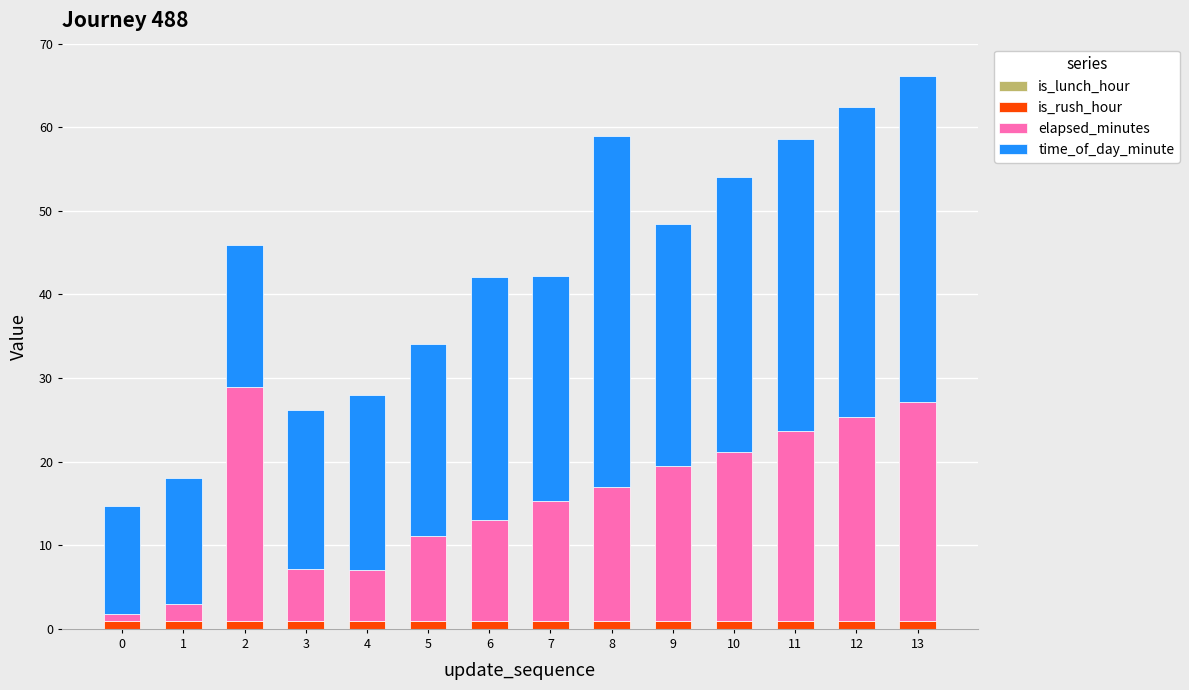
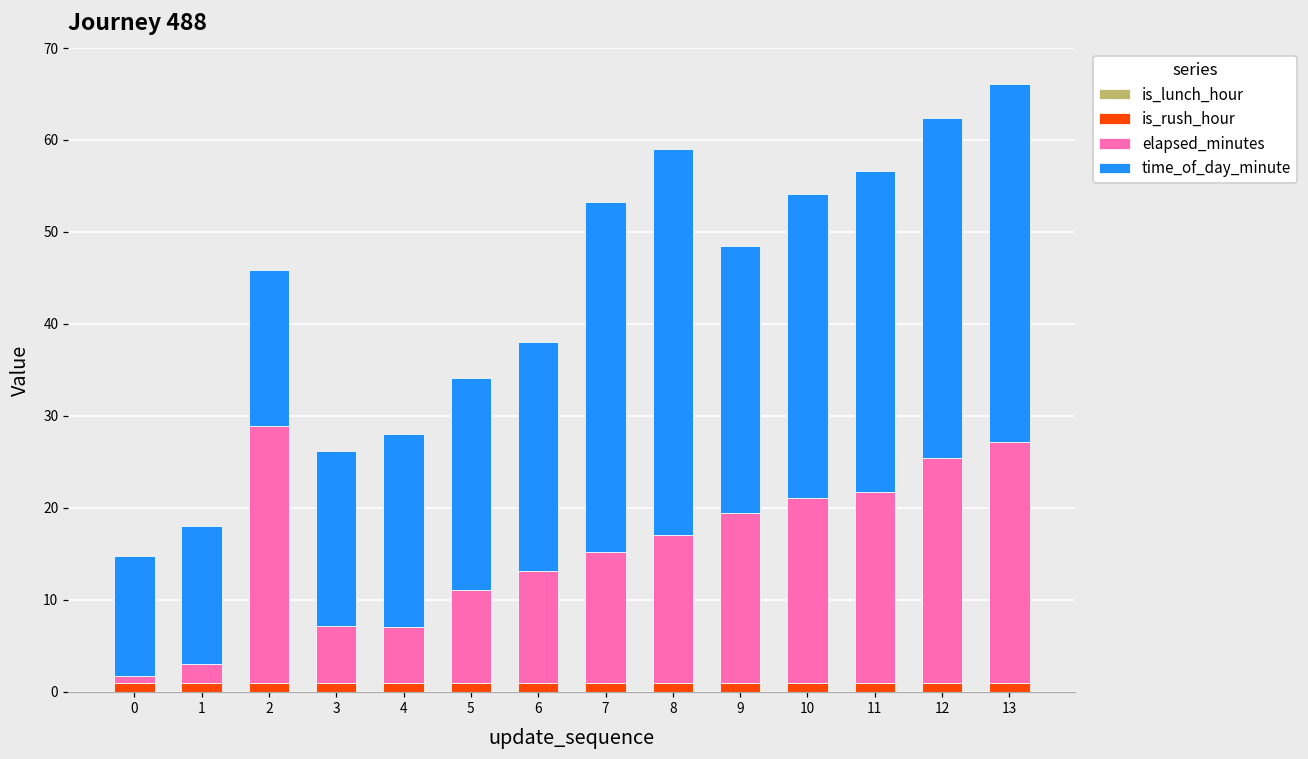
  {
    "is_lunch_hour": {
      "0": 0,
      "1": 0,
      "2": 0,
      "3": 0,
      "4": 0,
      "5": 0,
      "6": 0,
      "7": 0,
      "8": 0,
      "9": 0,
      "10": 0,
      "11": 0,
      "12": 0,
      "13": 0
    },
    "is_rush_hour": {
      "0": 1,
      "1": 1,
      "2": 1,
      "3": 1,
      "4": 1,
      "5": 1,
      "6": 1,
      "7": 1,
      "8": 1,
      "9": 1,
      "10": 1,
      "11": 1,
      "12": 1,
      "13": 1
    },
    "elapsed_minutes": {
      "0": 1,
      "1": 2,
      "2": 28,
      "3": 6,
      "4": 6,
      "5": 10,
      "6": 12,
      "7": 14,
      "8": 16,
      "9": 18,
      "10": 20,
-     "11": 23,
+     "11": 21,
      "12": 24,
      "13": 26
    },
    "time_of_day_minute": {
      "0": 13,
      "1": 15,
      "2": 17,
      "3": 19,
      "4": 21,
      "5": 23,
-     "6": 29,
-     "7": 27,
+     "6": 25,
+     "7": 38,
      "8": 42,
      "9": 29,
      "10": 33,
      "11": 35,
      "12": 37,
      "13": 39
    }
  }
